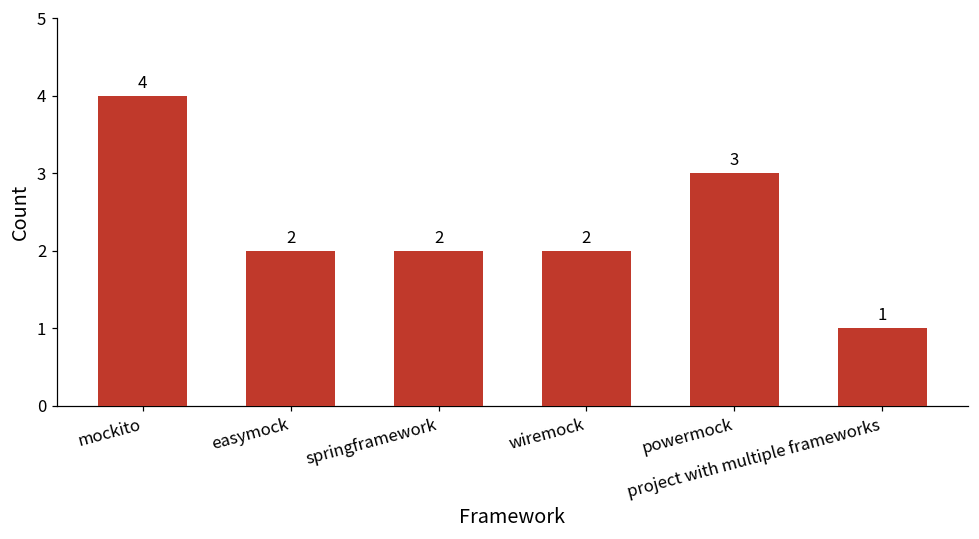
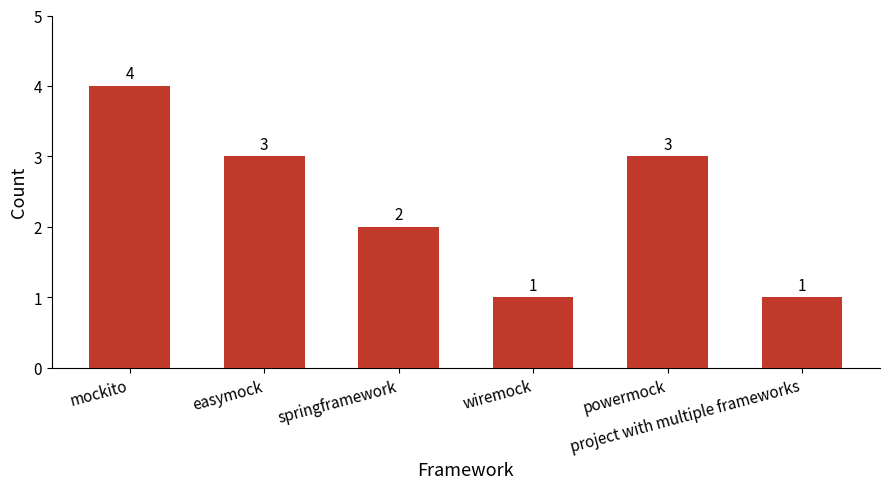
  {
    "mockito": 4,
-   "easymock": 2,
+   "easymock": 3,
    "springframework": 2,
-   "wiremock": 2,
+   "wiremock": 1,
    "powermock": 3,
    "project with multiple frameworks": 1
  }
